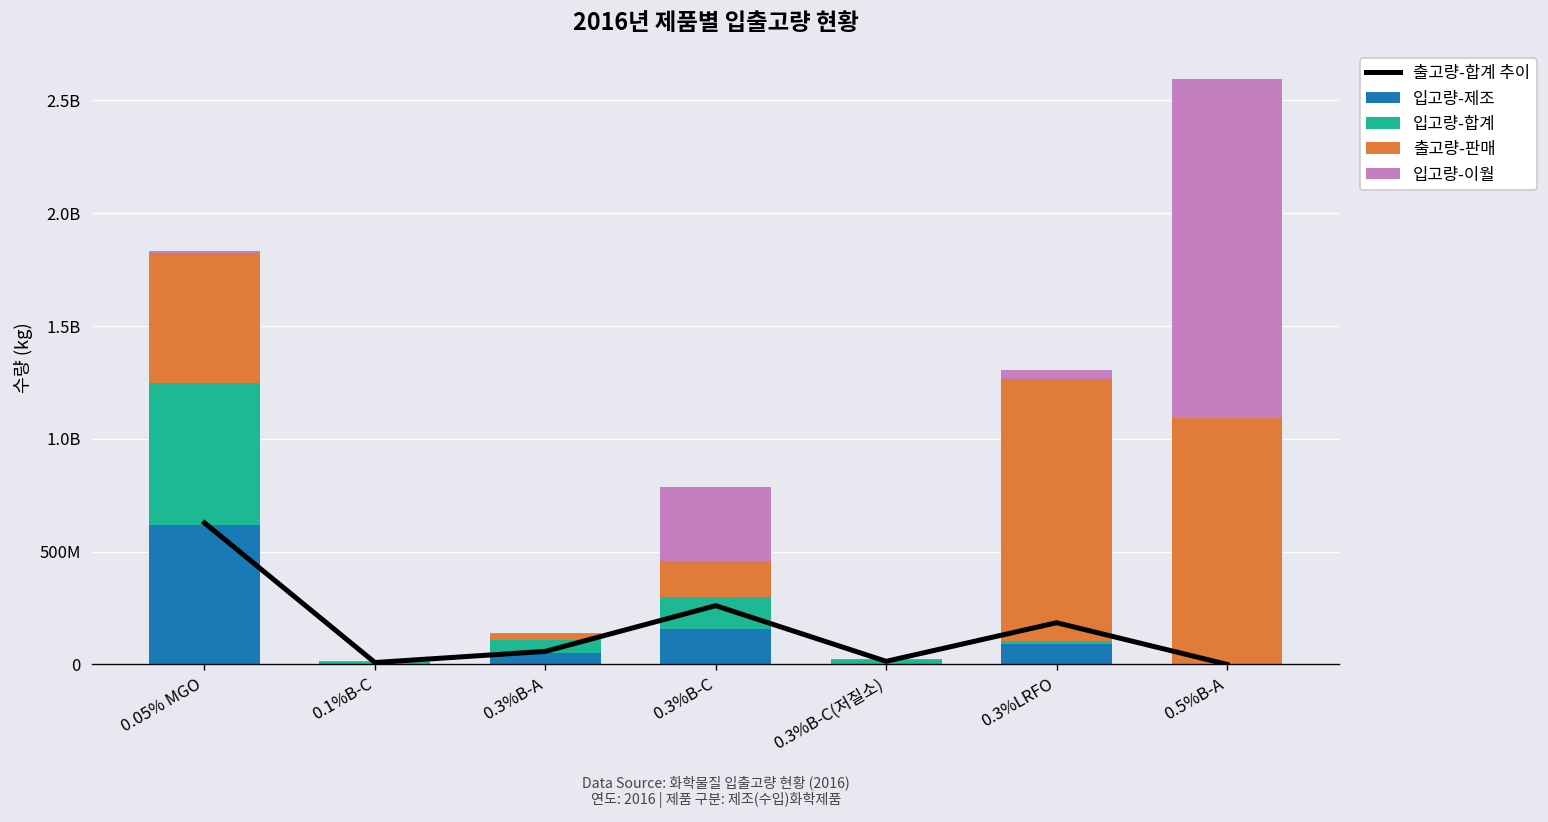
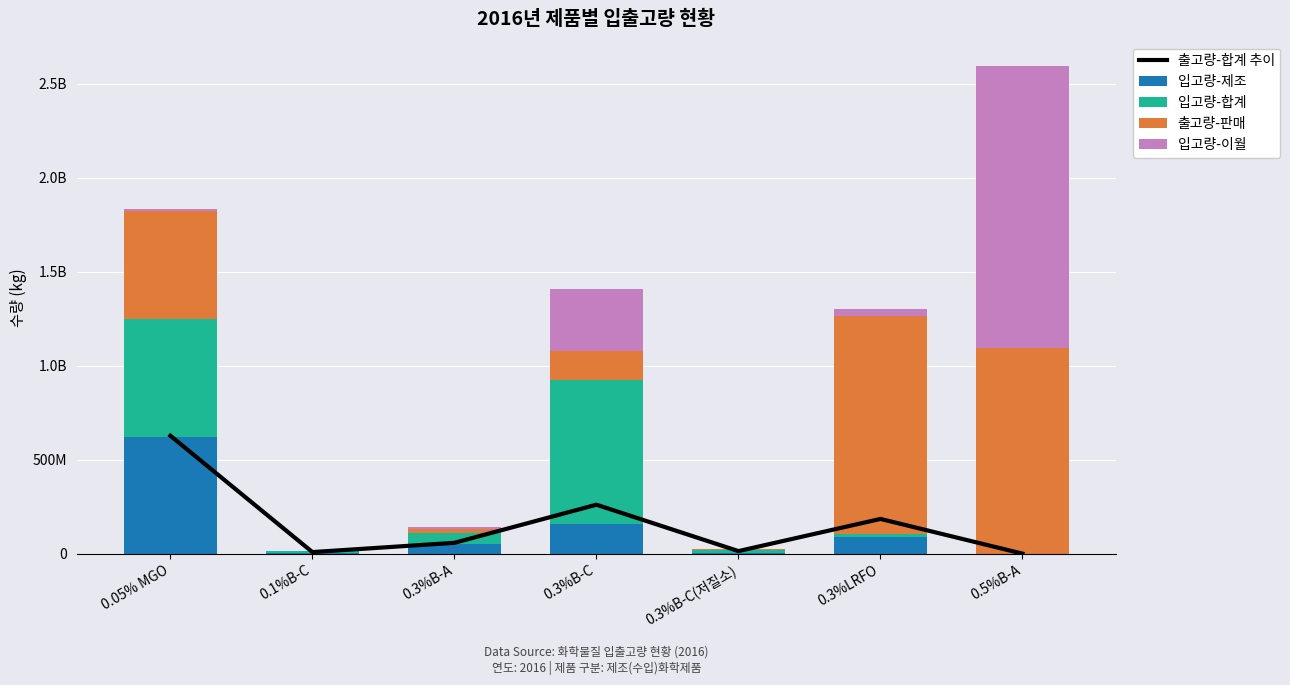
  {
    "입고량-제조": {
      "0.05% MGO": 620000000,
      "0.3%B-A": 50000000,
      "0.3%B-C": 160000000,
      "0.3%LRFO": 90000000
    },
    "출고량-합계 추이": {
      "0.05% MGO": 630000000,
      "0.1%B-C": 10000000,
      "0.3%B-A": 60000000,
      "0.3%B-C": 260000000,
      "0.3%B-C(저질소)": 10000000,
      "0.3%LRFO": 180000000,
      "0.5%B-A": 0
    },
    "입고량-합계": {
      "0.05% MGO": 630000000,
      "0.3%B-A": 60000000,
-     "0.3%B-C": 140000000,
+     "0.3%B-C": 760000000,
      "0.3%B-C(저질소)": 10000000,
      "0.3%LRFO": 20000000
    },
    "출고량-판매": {
      "0.05% MGO": 580000000,
      "0.1%B-C": 0,
      "0.3%B-A": 20000000,
      "0.3%B-C": 160000000,
      "0.3%LRFO": 1160000000,
      "0.5%B-A": 1090000000
    },
    "입고량-이월": {
      "0.3%B-C": 330000000,
      "0.3%B-C(저질소)": 0,
      "0.3%LRFO": 40000000,
      "0.5%B-A": 1500000000
    }
  }
